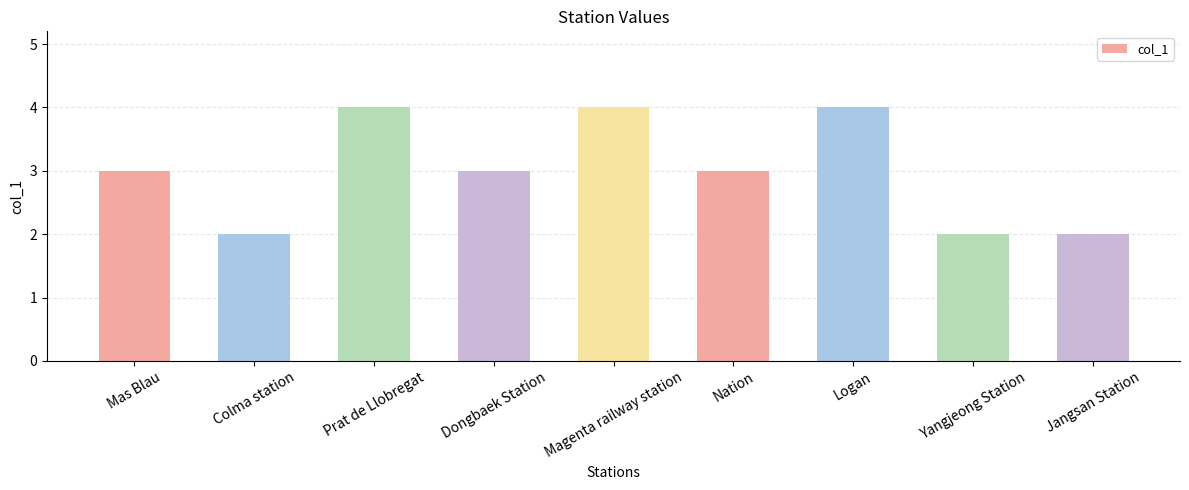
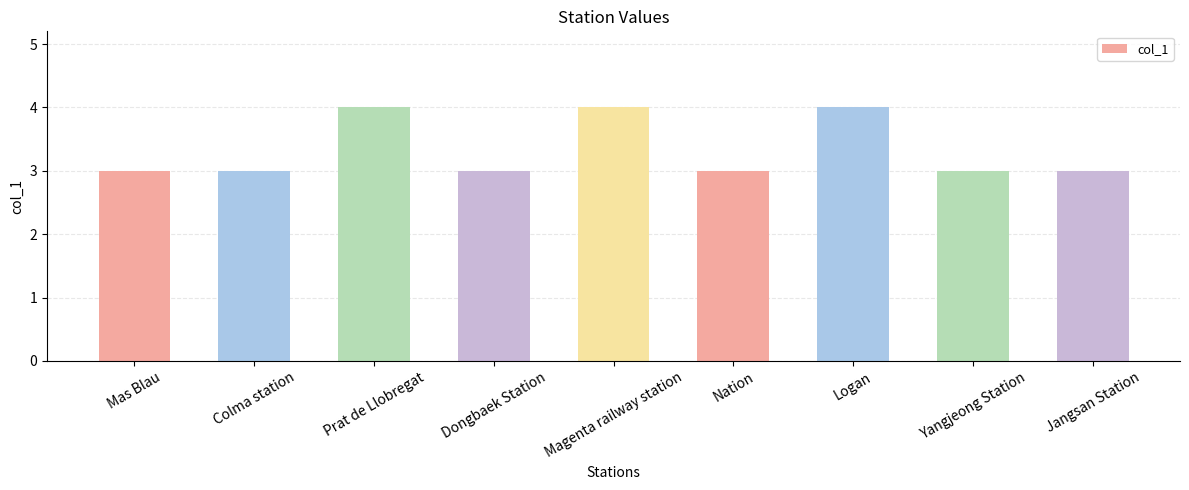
  {
    "Mas Blau": 3,
-   "Colma station": 2,
+   "Colma station": 3,
    "Prat de Llobregat": 4,
    "Dongbaek Station": 3,
    "Magenta railway station": 4,
    "Nation": 3,
    "Logan": 4,
-   "Yangjeong Station": 2,
-   "Jangsan Station": 2
+   "Yangjeong Station": 3,
+   "Jangsan Station": 3
  }
